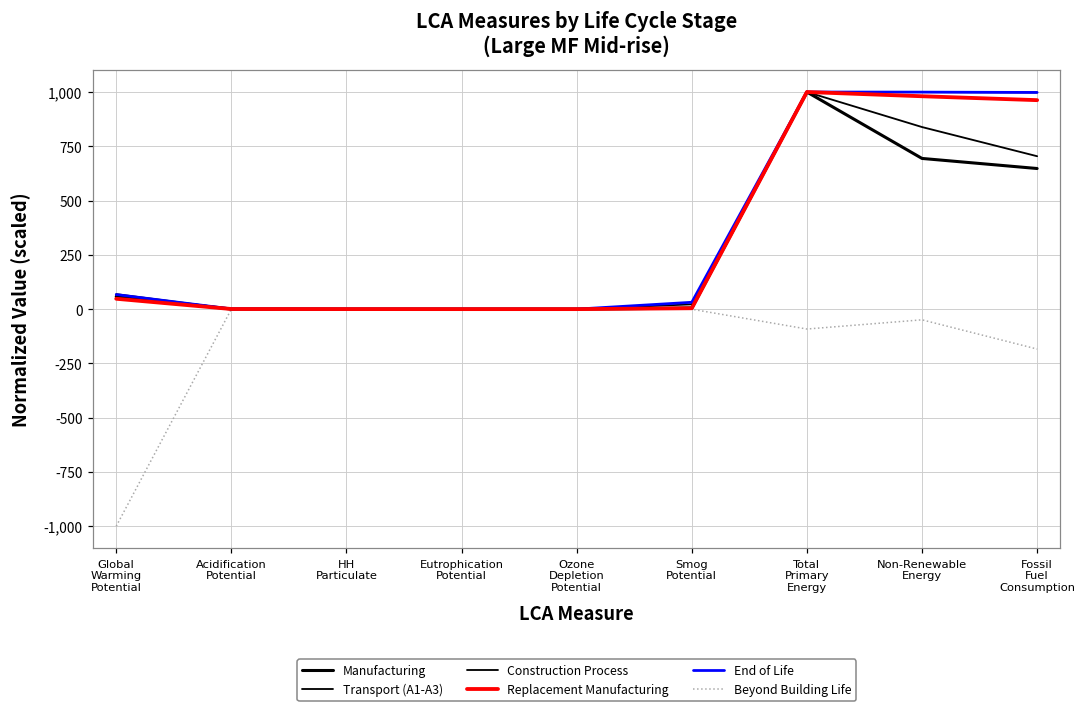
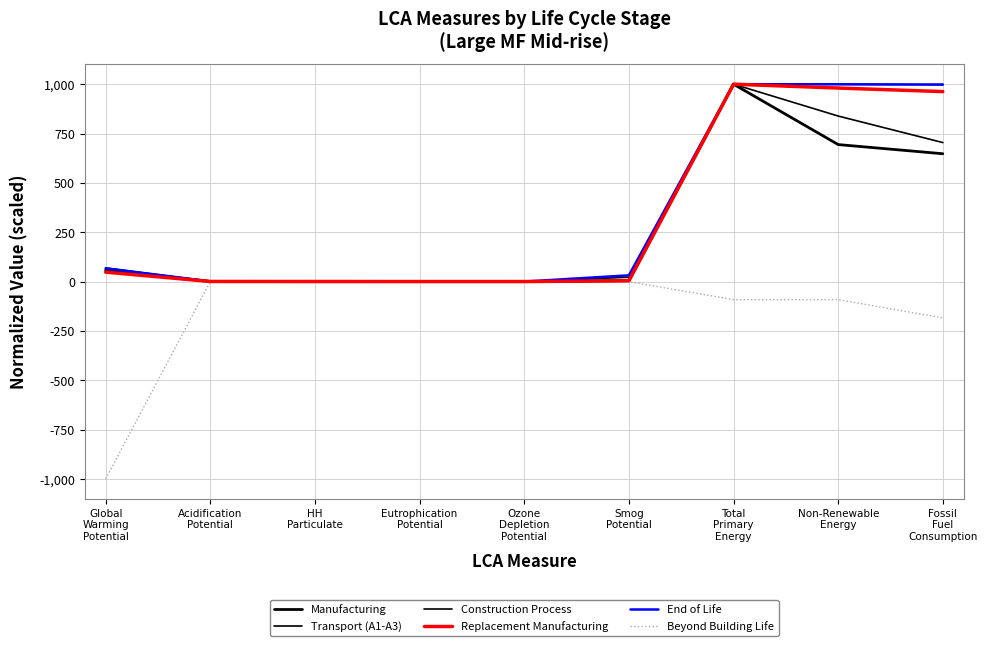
  {
    "Replacement Manufacturing": {
      "Non-Renewable Energy": "980",
      "Fossil Fuel Consumption": "960"
    },
    "Beyond Building Life": {
      "Global Warming Potential": "-1,000",
      "Total Primary Energy": "-90",
-     "Non-Renewable Energy": "-50",
+     "Non-Renewable Energy": "-90",
      "Fossil Fuel Consumption": "-180"
    }
  }
